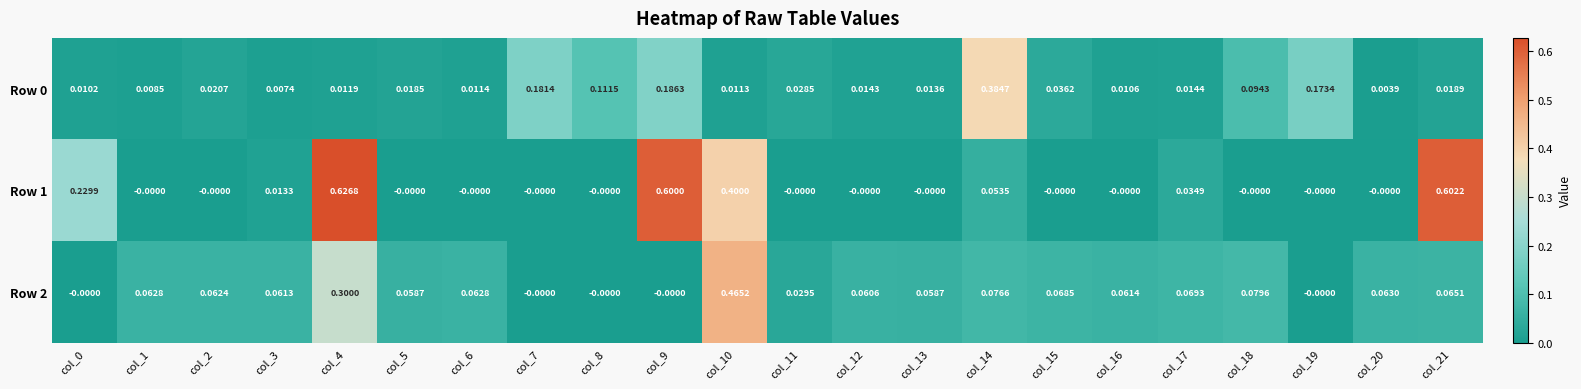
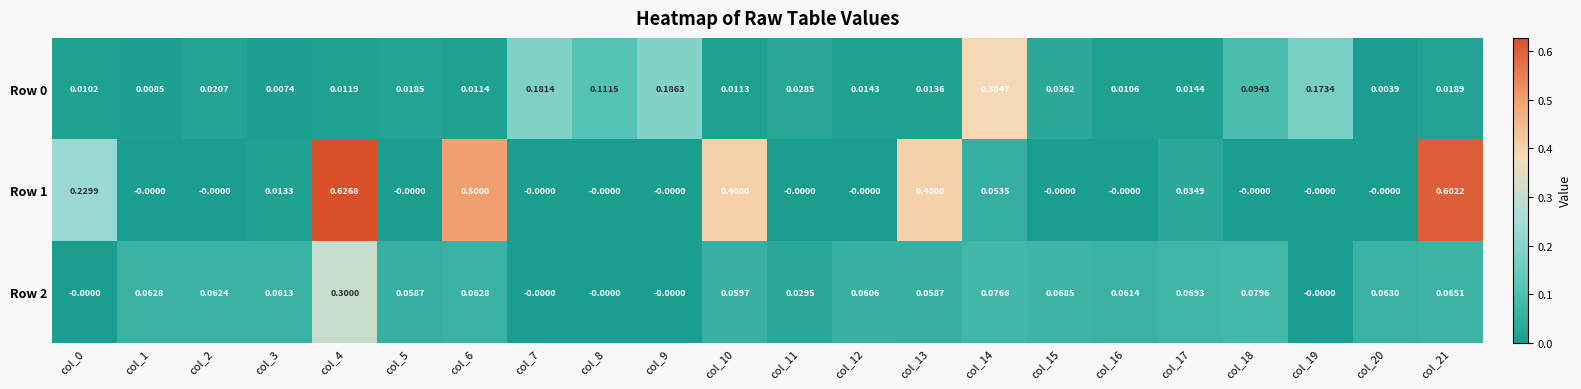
  {
    "Row 0": {
      "col_0": 0.0102,
      "col_1": 0.0085,
      "col_2": 0.0207,
      "col_3": 0.0074,
      "col_4": 0.0119,
      "col_5": 0.0185,
      "col_6": 0.0114,
      "col_7": 0.1814,
      "col_8": 0.1115,
      "col_9": 0.1863,
      "col_10": 0.0113,
      "col_11": 0.0285,
      "col_12": 0.0143,
      "col_13": 0.0136,
      "col_14": 0.3847,
      "col_15": 0.0362,
      "col_16": 0.0106,
      "col_17": 0.0144,
      "col_18": 0.0943,
      "col_19": 0.1734,
      "col_20": 0.0039,
      "col_21": 0.0189
    },
    "Row 1": {
      "col_0": 0.2299,
      "col_1": -0.0000,
      "col_2": -0.0000,
      "col_3": 0.0133,
      "col_4": 0.6268,
      "col_5": -0.0000,
-     "col_6": -0.0000,
+     "col_6": 0.5000,
      "col_7": -0.0000,
      "col_8": -0.0000,
-     "col_9": 0.6000,
+     "col_9": -0.0000,
      "col_10": 0.4000,
      "col_11": -0.0000,
      "col_12": -0.0000,
-     "col_13": -0.0000,
+     "col_13": 0.4000,
      "col_14": 0.0535,
      "col_15": -0.0000,
      "col_16": -0.0000,
      "col_17": 0.0349,
      "col_18": -0.0000,
      "col_19": -0.0000,
      "col_20": -0.0000,
      "col_21": 0.6022
    },
    "Row 2": {
      "col_0": -0.0000,
      "col_1": 0.0628,
      "col_2": 0.0624,
      "col_3": 0.0613,
      "col_4": 0.3000,
      "col_5": 0.0587,
      "col_6": 0.0628,
      "col_7": -0.0000,
      "col_8": -0.0000,
      "col_9": -0.0000,
-     "col_10": 0.4652,
+     "col_10": 0.0597,
      "col_11": 0.0295,
      "col_12": 0.0606,
      "col_13": 0.0587,
      "col_14": 0.0766,
      "col_15": 0.0685,
      "col_16": 0.0614,
      "col_17": 0.0693,
      "col_18": 0.0796,
      "col_19": -0.0000,
      "col_20": 0.0630,
      "col_21": 0.0651
    }
  }
